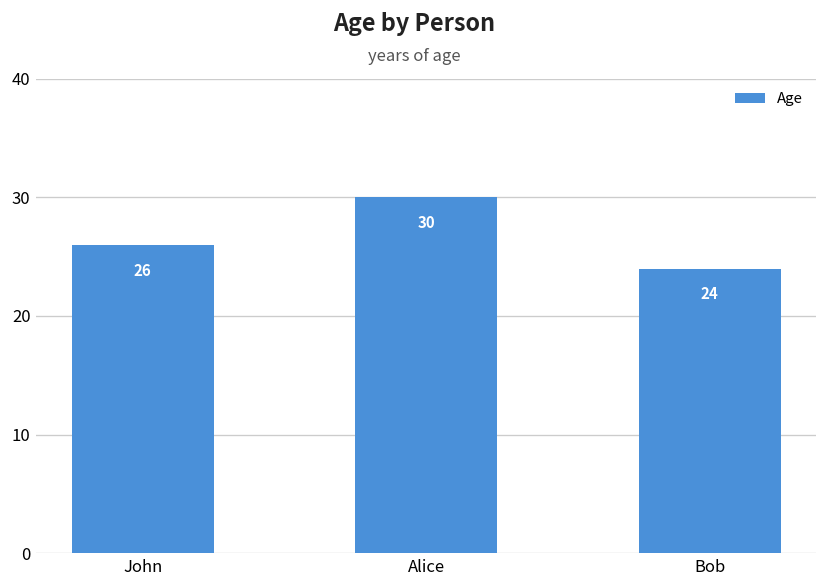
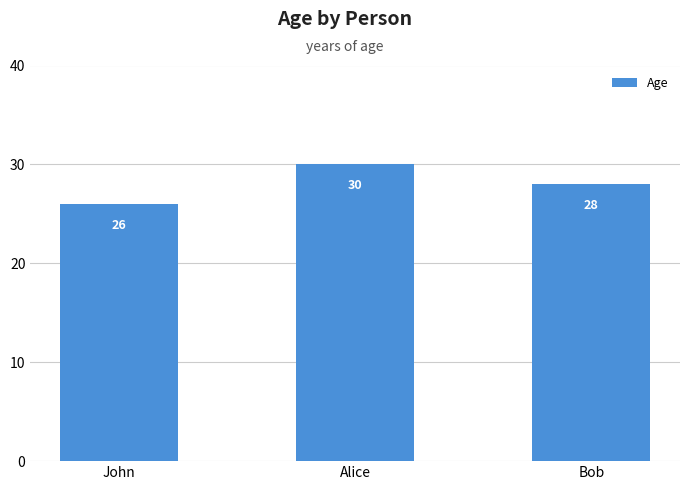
  {
    "John": 26,
    "Alice": 30,
-   "Bob": 24
+   "Bob": 28
  }
